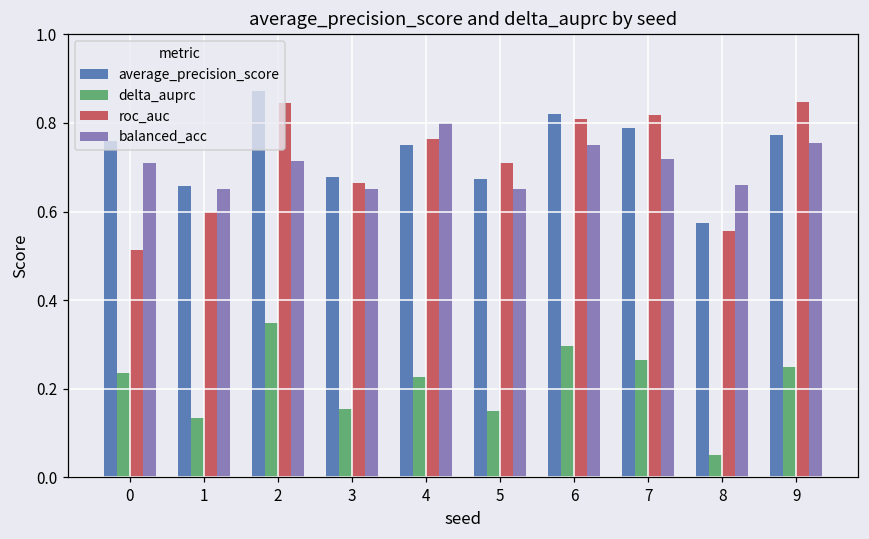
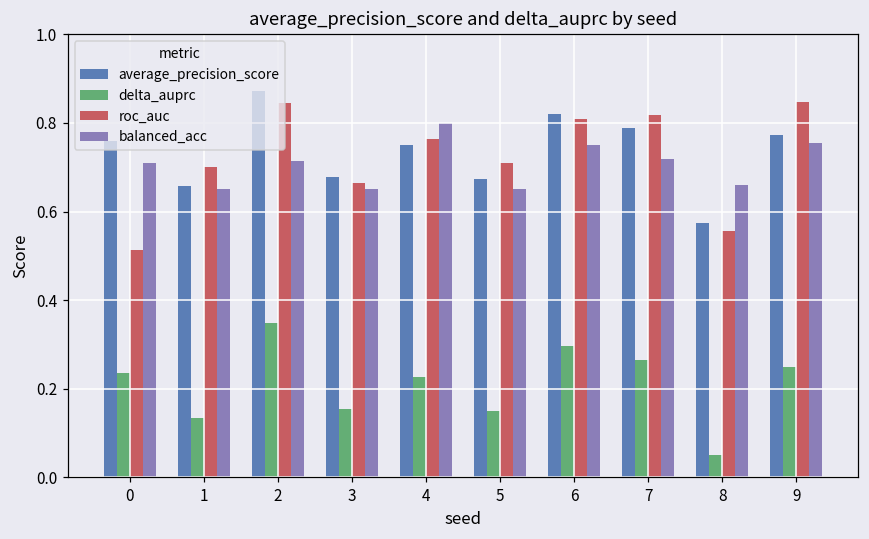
  {
    "delta_auprc": {
      "0": 0.23,
      "1": 0.13,
      "2": 0.35,
      "3": 0.15,
      "4": 0.23,
      "5": 0.15,
      "6": 0.3,
      "7": 0.27,
      "8": 0.05,
      "9": 0.25
    },
    "roc_auc": {
      "0": 0.51,
-     "1": 0.6,
+     "1": 0.7,
      "3": 0.66,
      "4": 0.76,
      "5": 0.71,
      "6": 0.81,
      "7": 0.82,
      "8": 0.56,
      "9": 0.85
    }
  }
